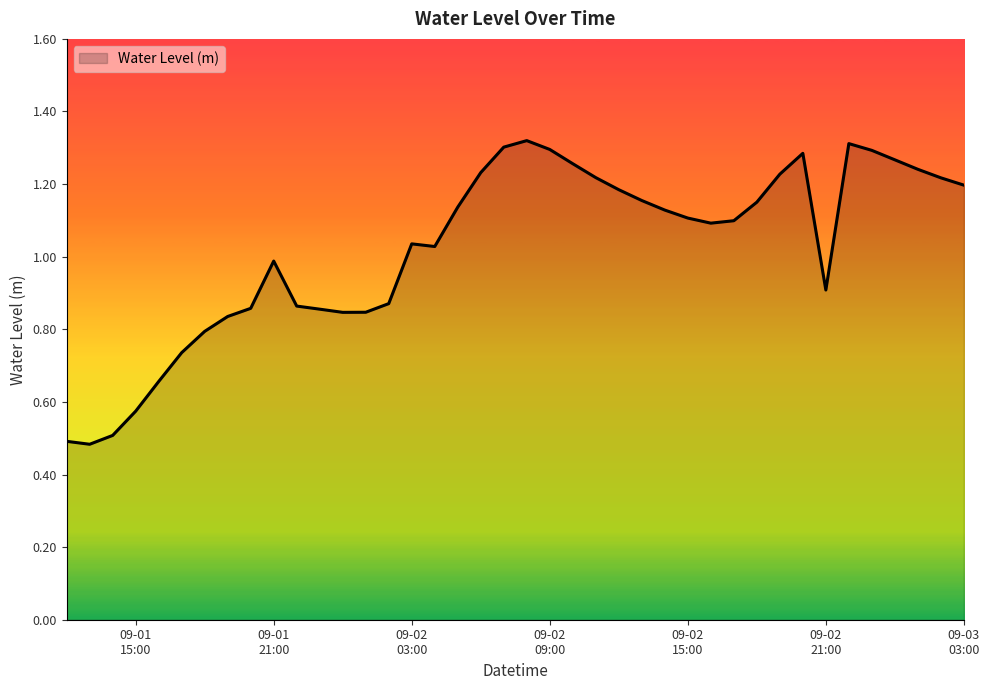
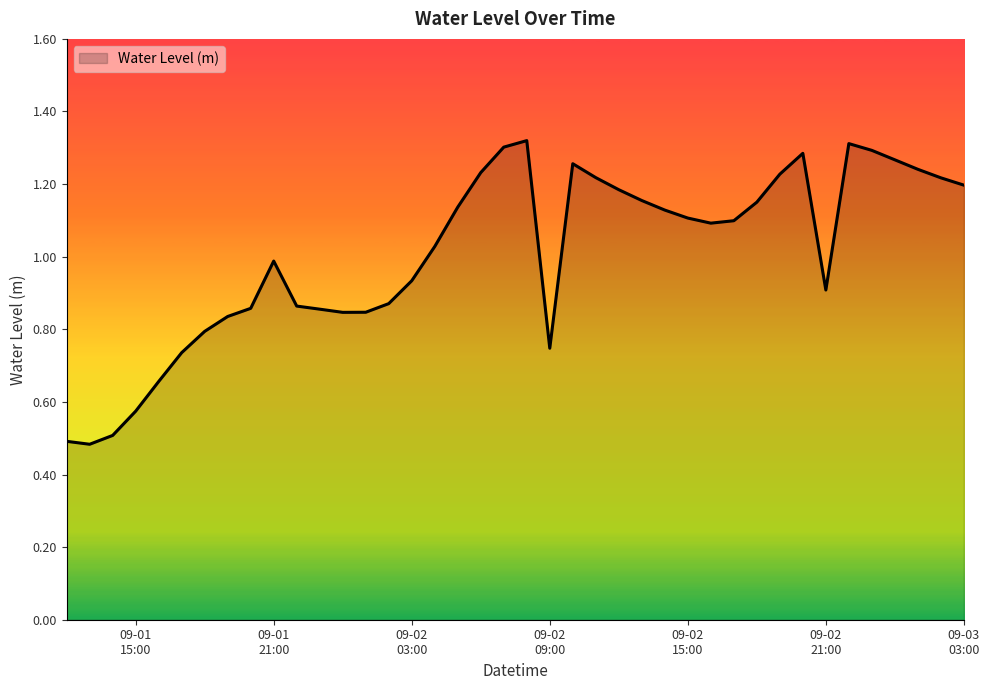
  {
    "09-01 15:00": 0.57,
    "09-01 21:00": 0.99,
-   "09-02 03:00": 1.04,
-   "09-02 09:00": 1.30,
+   "09-02 03:00": 0.93,
+   "09-02 09:00": 0.75,
    "09-02 15:00": 1.11,
    "09-02 21:00": 0.91,
    "09-03 03:00": 1.20
  }
